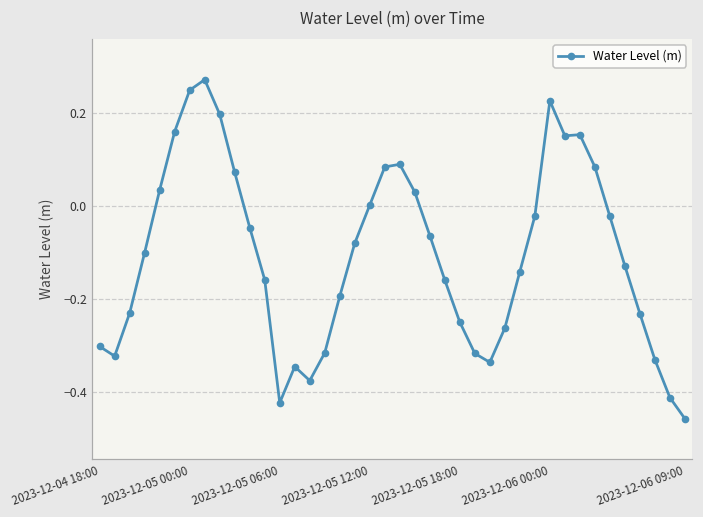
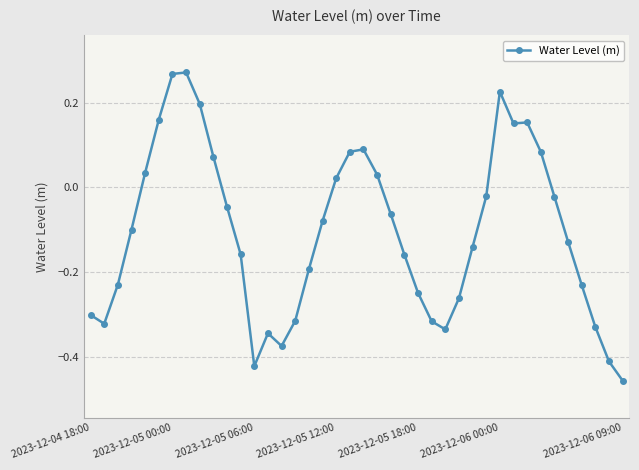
  {
    "2023-12-04 18:00": -0.30,
-   "2023-12-05 00:00": 0.25,
+   "2023-12-05 00:00": 0.27,
    "2023-12-05 06:00": -0.42,
-   "2023-12-05 12:00": 0.00,
+   "2023-12-05 12:00": 0.02,
    "2023-12-05 18:00": -0.25,
    "2023-12-06 00:00": 0.23,
    "2023-12-06 09:00": -0.46
  }
